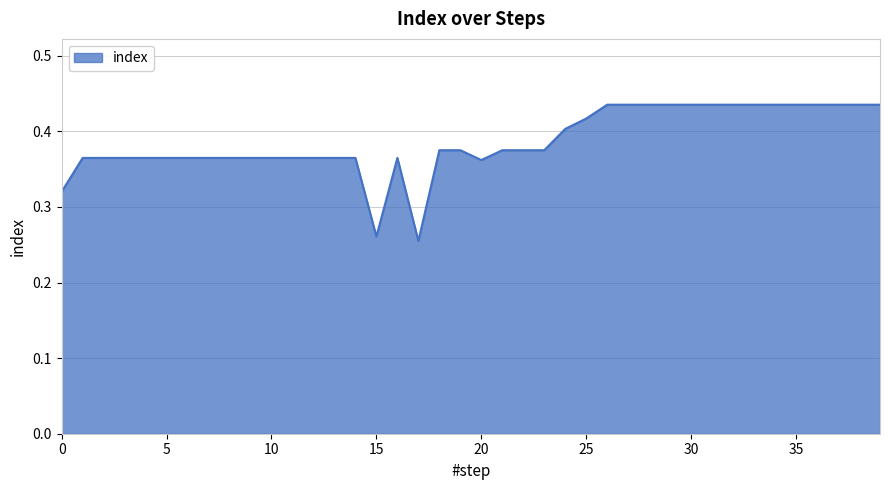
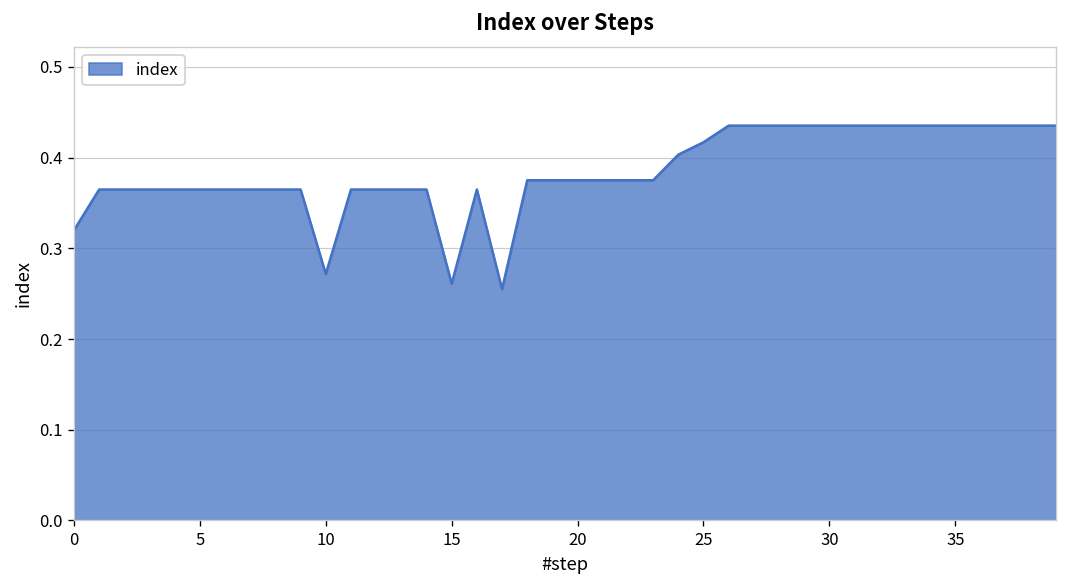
  {
    "0": 0.32,
    "5": 0.36,
-   "10": 0.36,
+   "10": 0.27,
    "15": 0.26,
-   "20": 0.36,
+   "20": 0.38,
    "25": 0.42,
    "30": 0.44,
    "35": 0.44
  }
